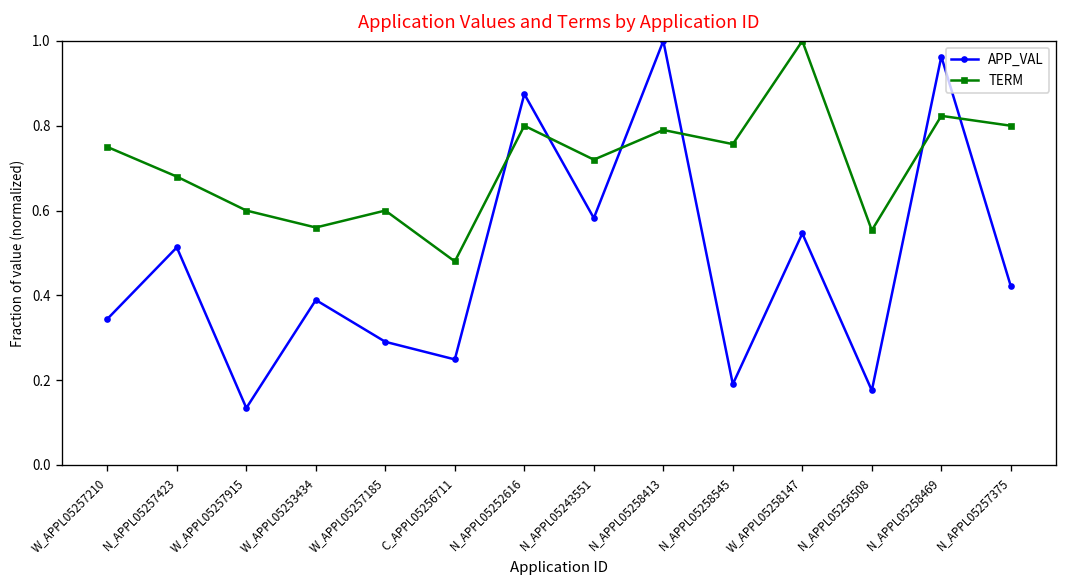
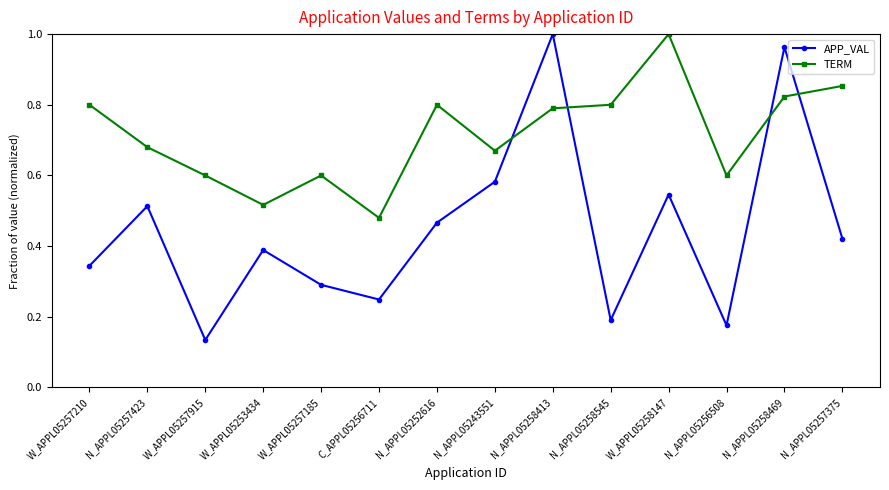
  {
    "APP_VAL": {
      "W_APPL05257210": 0.34,
      "N_APPL05257423": 0.51,
      "W_APPL05257915": 0.13,
      "W_APPL05253434": 0.39,
      "W_APPL05257185": 0.29,
      "C_APPL05256711": 0.25,
-     "N_APPL05252616": 0.87,
+     "N_APPL05252616": 0.47,
      "N_APPL05243551": 0.58,
      "N_APPL05258413": 1.00,
      "N_APPL05258545": 0.19,
      "W_APPL05258147": 0.55,
      "N_APPL05256508": 0.18,
      "N_APPL05258469": 0.96,
      "N_APPL05257375": 0.42
    },
    "TERM": {
-     "W_APPL05257210": 0.75,
+     "W_APPL05257210": 0.80,
      "N_APPL05257423": 0.68,
      "W_APPL05257915": 0.60,
-     "W_APPL05253434": 0.56,
+     "W_APPL05253434": 0.52,
      "W_APPL05257185": 0.60,
      "C_APPL05256711": 0.48,
      "N_APPL05252616": 0.80,
-     "N_APPL05243551": 0.72,
+     "N_APPL05243551": 0.67,
      "N_APPL05258413": 0.79,
-     "N_APPL05258545": 0.76,
+     "N_APPL05258545": 0.80,
      "W_APPL05258147": 1.00,
-     "N_APPL05256508": 0.55,
+     "N_APPL05256508": 0.60,
      "N_APPL05258469": 0.82,
-     "N_APPL05257375": 0.80
+     "N_APPL05257375": 0.85
    }
  }
